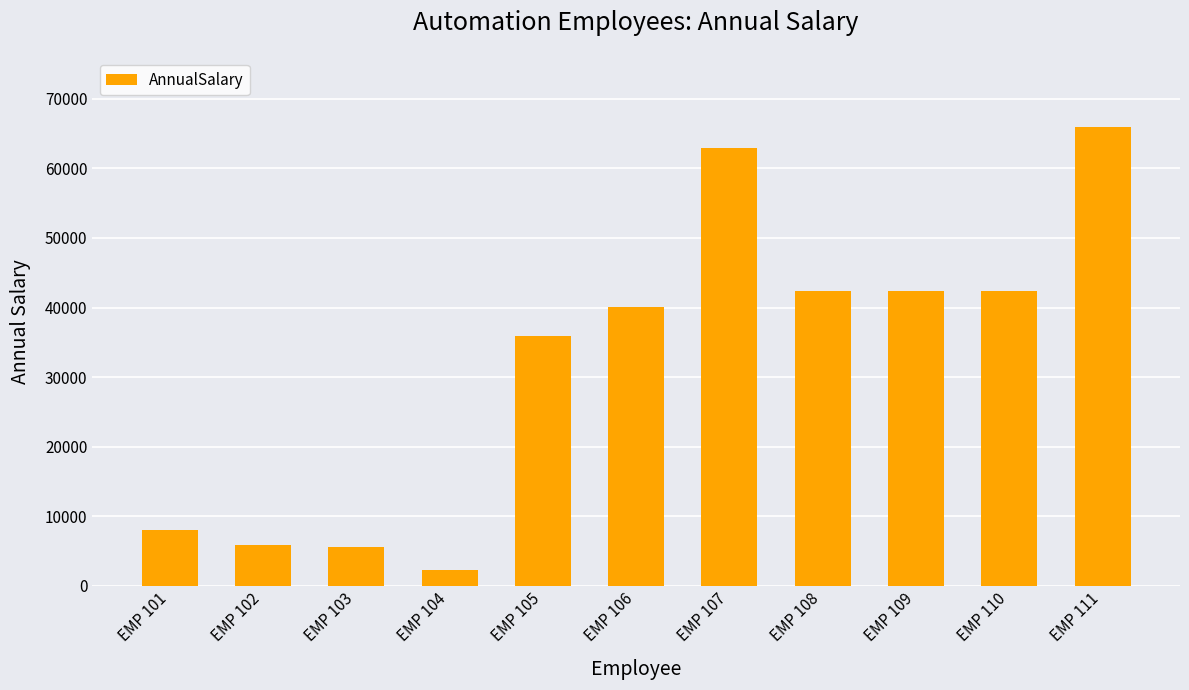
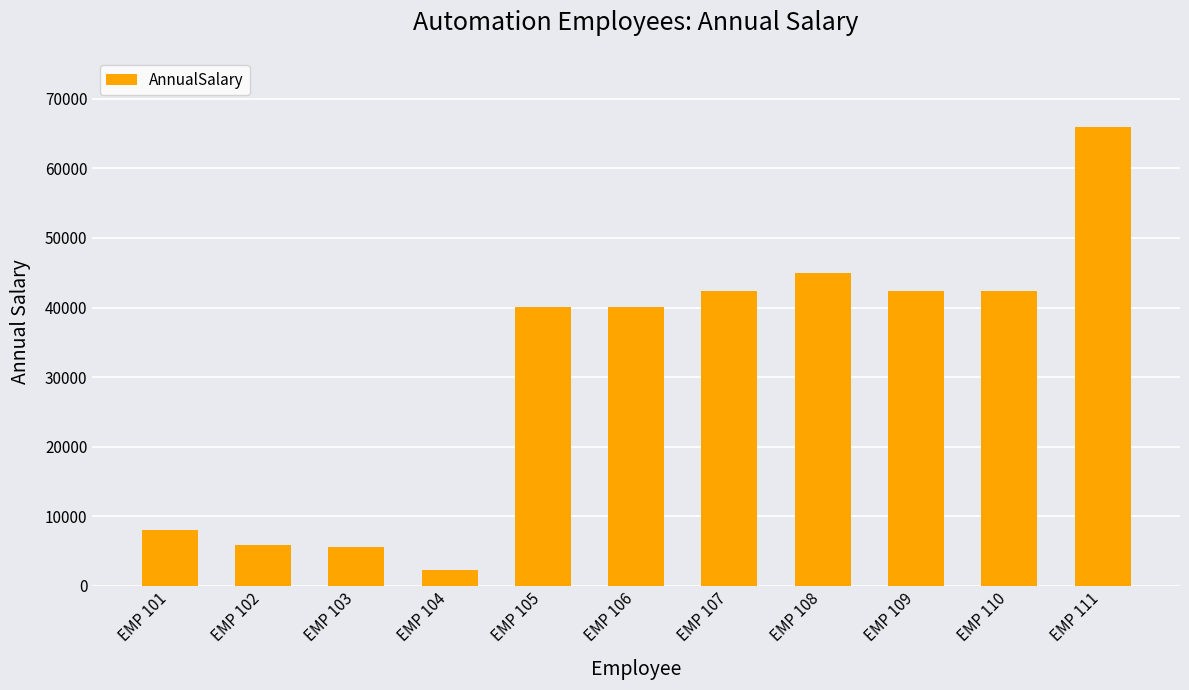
  {
    "EMP 101": 8000,
    "EMP 102": 6000,
    "EMP 103": 6000,
    "EMP 104": 2000,
-   "EMP 105": 36000,
+   "EMP 105": 40000,
    "EMP 106": 40000,
-   "EMP 107": 63000,
-   "EMP 108": 42000,
+   "EMP 107": 42000,
+   "EMP 108": 45000,
    "EMP 109": 42000,
    "EMP 110": 42000,
    "EMP 111": 66000
  }
